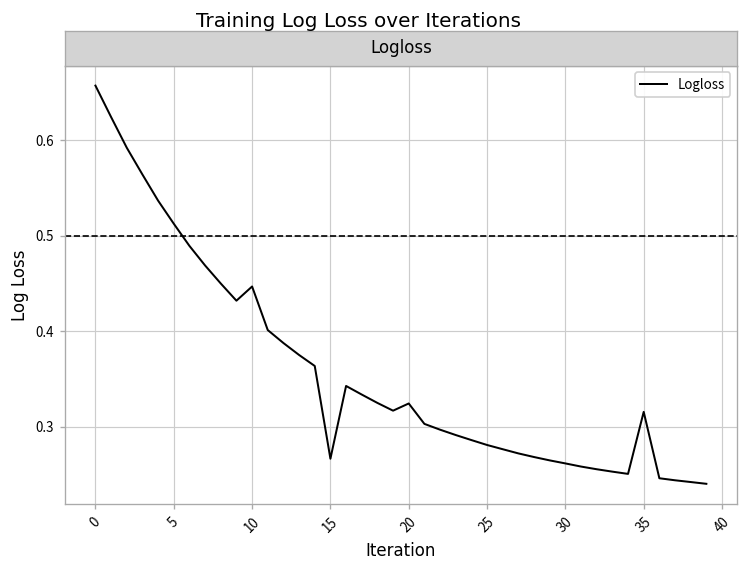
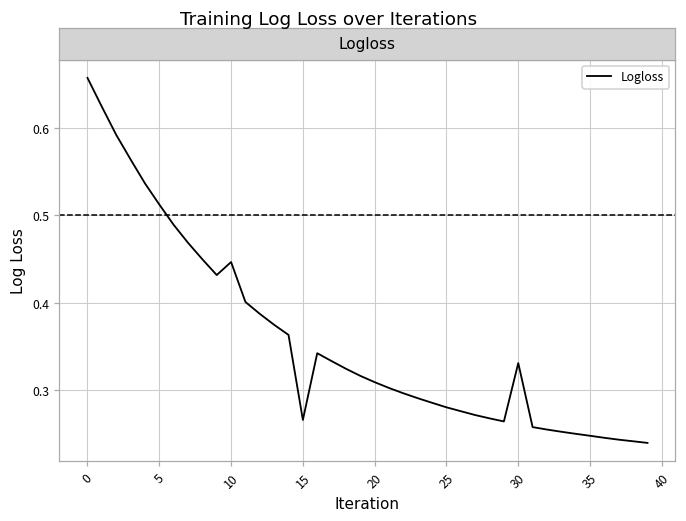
  {
    "0": 0.66,
    "5": 0.51,
    "10": 0.45,
    "15": 0.27,
-   "20": 0.32,
+   "20": 0.31,
    "25": 0.28,
-   "30": 0.26,
-   "35": 0.32
+   "30": 0.33,
+   "35": 0.25
  }
